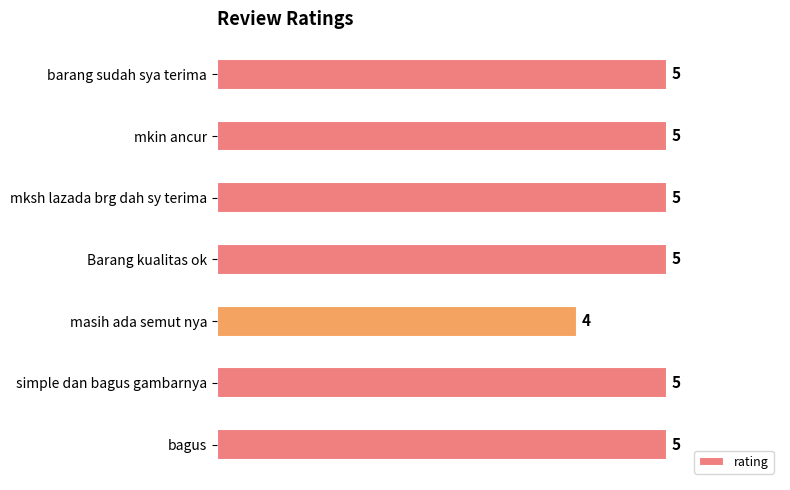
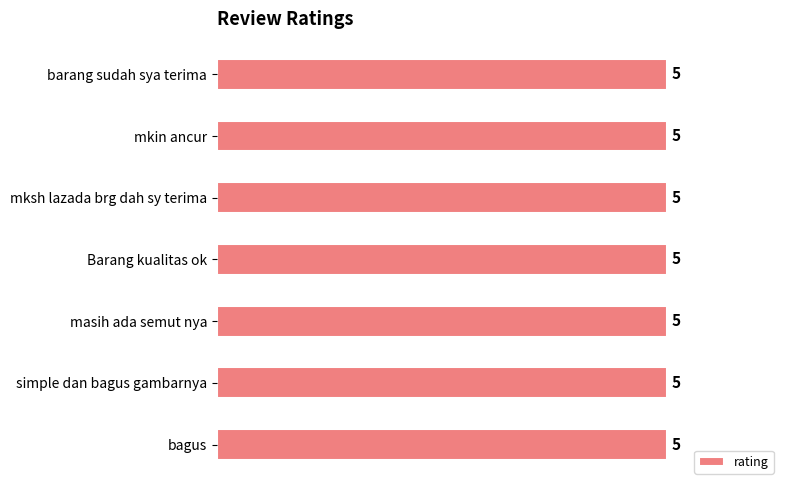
  {
    "barang sudah sya terima": 5,
    "mkin ancur": 5,
    "mksh lazada brg dah sy terima": 5,
    "Barang kualitas ok": 5,
-   "masih ada semut nya": 4,
+   "masih ada semut nya": 5,
    "simple dan bagus gambarnya": 5,
    "bagus": 5
  }
